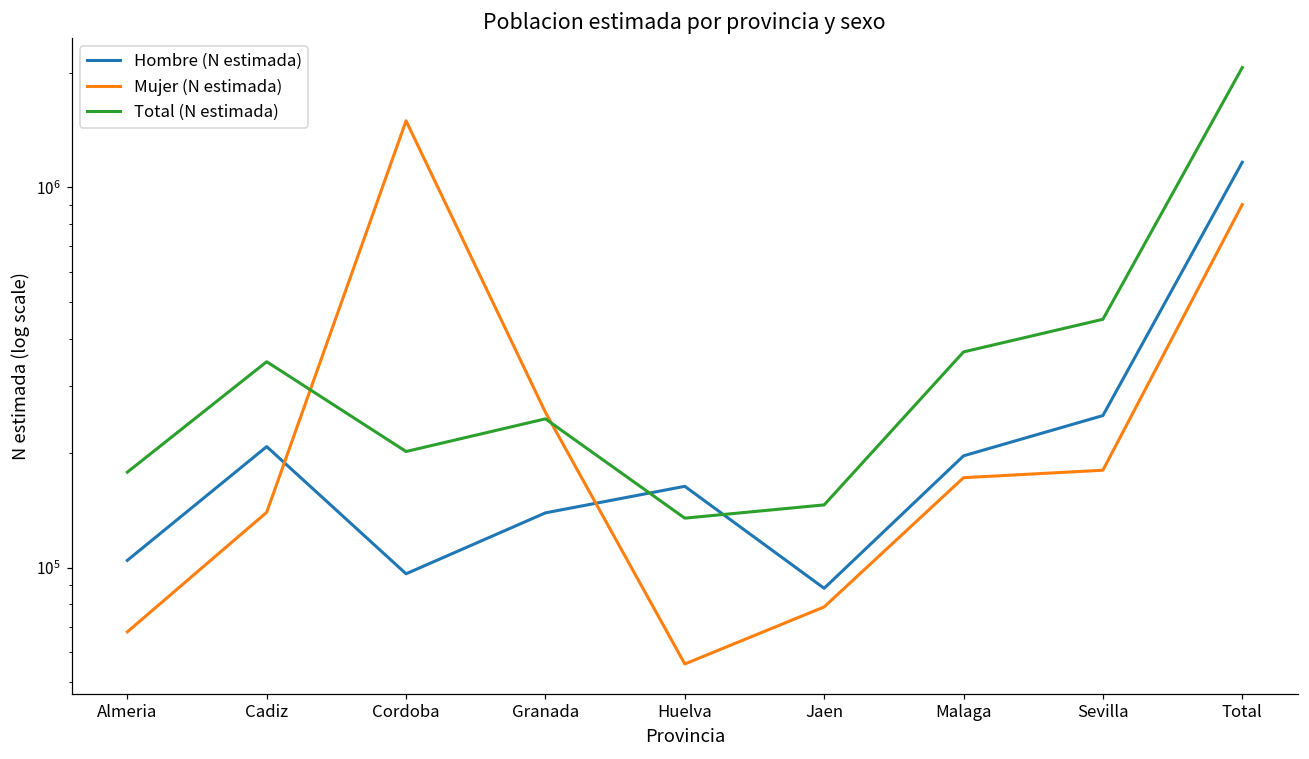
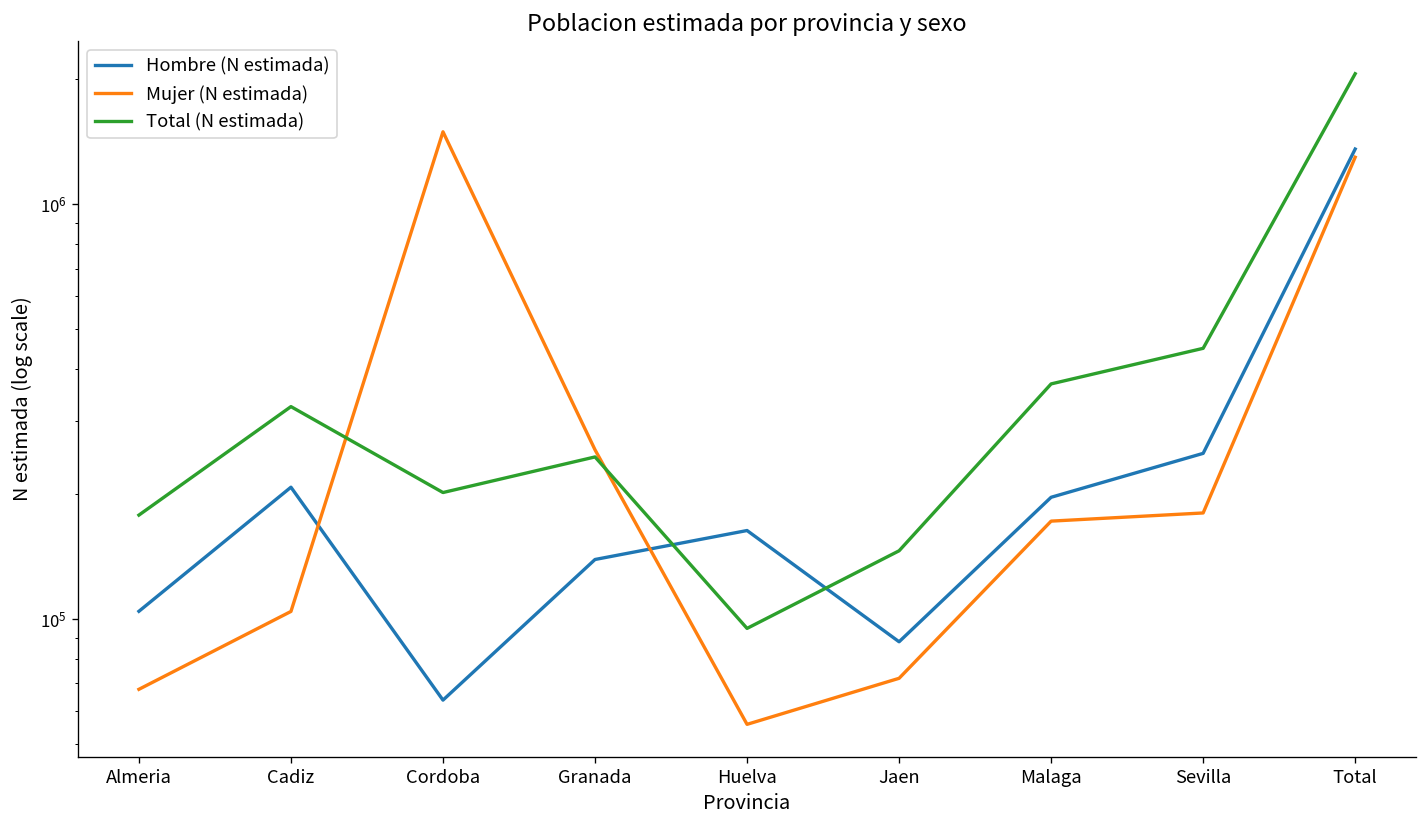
  {
    "Hombre (N estimada)": {
      "Almeria": 104000,
      "Cadiz": 210000,
-     "Cordoba": 96000,
+     "Cordoba": 64000,
      "Granada": 139000,
      "Huelva": 160000,
      "Jaen": 88000,
      "Malaga": 200000,
      "Sevilla": 250000,
-     "Total": 1160000
+     "Total": 1360000
    },
    "Mujer (N estimada)": {
      "Almeria": 68000,
-     "Cadiz": 140000,
+     "Cadiz": 104000,
      "Cordoba": 1500000,
      "Granada": 260000,
      "Huelva": 56000,
-     "Jaen": 79000,
+     "Jaen": 72000,
      "Malaga": 170000,
      "Sevilla": 180000,
-     "Total": 900000
+     "Total": 1300000
    },
    "Total (N estimada)": {
      "Almeria": 180000,
-     "Cadiz": 350000,
+     "Cadiz": 330000,
      "Cordoba": 200000,
      "Granada": 250000,
-     "Huelva": 135000,
+     "Huelva": 95000,
      "Jaen": 146000,
      "Malaga": 370000,
      "Sevilla": 450000,
      "Total": 2100000
    }
  }
